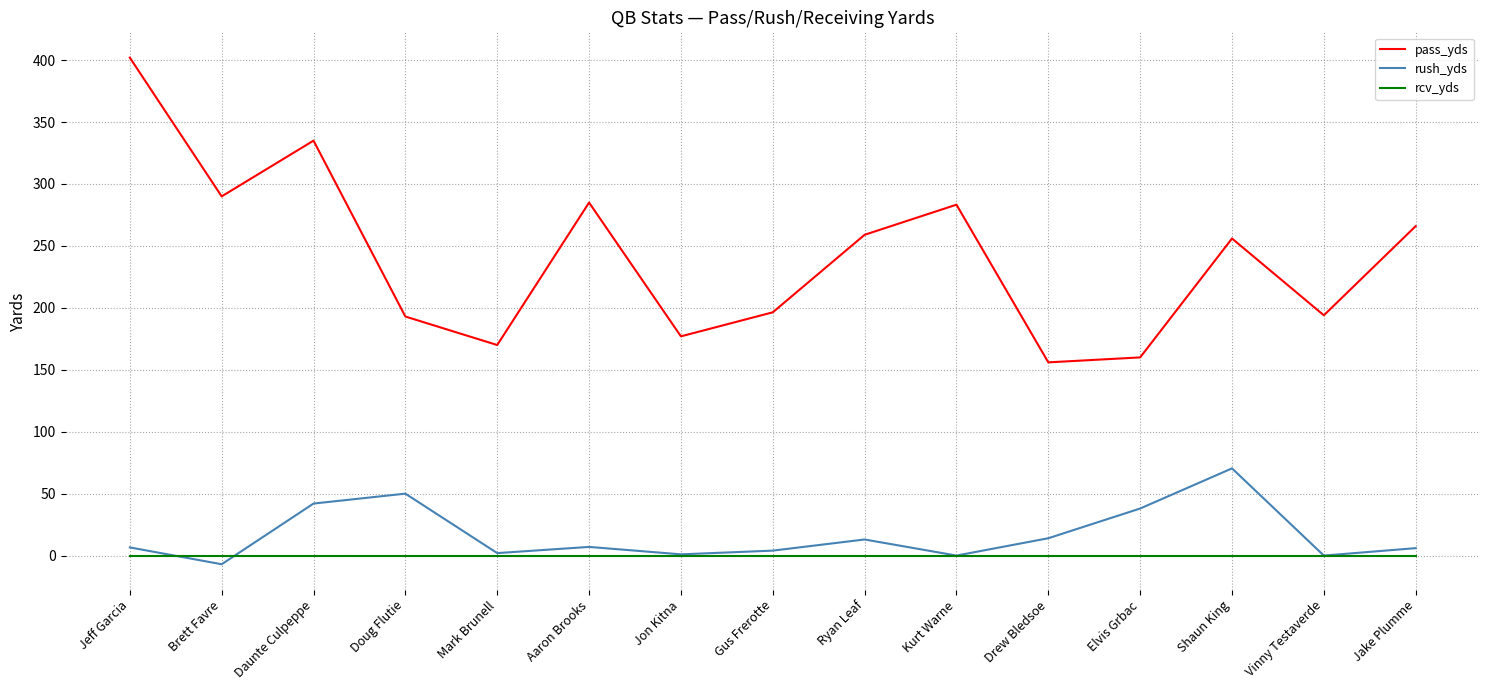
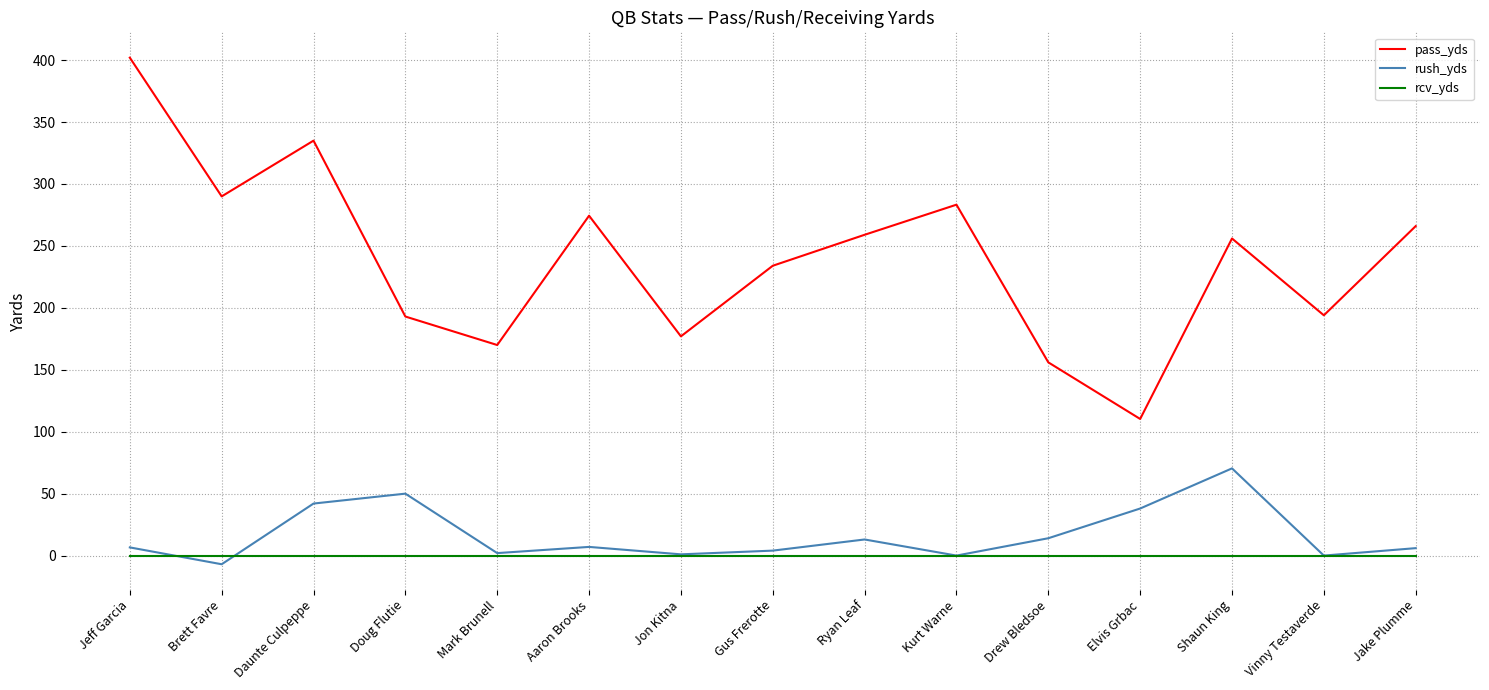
  {
    "pass_yds": {
      "Jeff Garcia": 402,
      "Brett Favre": 290,
      "Daunte Culpeppe": 335,
      "Doug Flutie": 193,
      "Mark Brunell": 170,
-     "Aaron Brooks": 285,
+     "Aaron Brooks": 274,
      "Jon Kitna": 177,
-     "Gus Frerotte": 196,
+     "Gus Frerotte": 234,
      "Ryan Leaf": 259,
      "Kurt Warne": 283,
      "Drew Bledsoe": 156,
-     "Elvis Grbac": 160,
+     "Elvis Grbac": 110,
      "Shaun King": 256,
      "Vinny Testaverde": 194,
      "Jake Plumme": 266
    },
    "rush_yds": {
      "Jeff Garcia": 7,
      "Brett Favre": -7,
      "Daunte Culpeppe": 42,
      "Doug Flutie": 50,
      "Aaron Brooks": 7,
      "Gus Frerotte": 4,
      "Ryan Leaf": 13,
      "Drew Bledsoe": 14,
      "Elvis Grbac": 38,
      "Shaun King": 70,
      "Jake Plumme": 6
    },
    "rcv_yds": {
      "Jeff Garcia": 0,
      "Brett Favre": 0,
      "Daunte Culpeppe": 0,
      "Doug Flutie": 0,
      "Aaron Brooks": 0,
      "Gus Frerotte": 0,
      "Ryan Leaf": 0,
      "Drew Bledsoe": 0,
      "Elvis Grbac": 0,
      "Shaun King": 0,
      "Jake Plumme": 0
    }
  }
